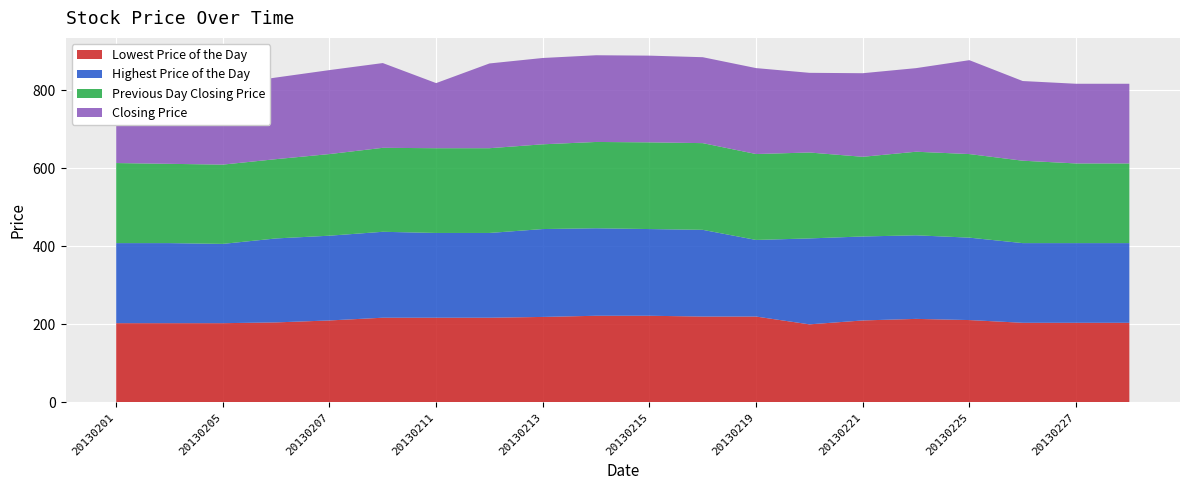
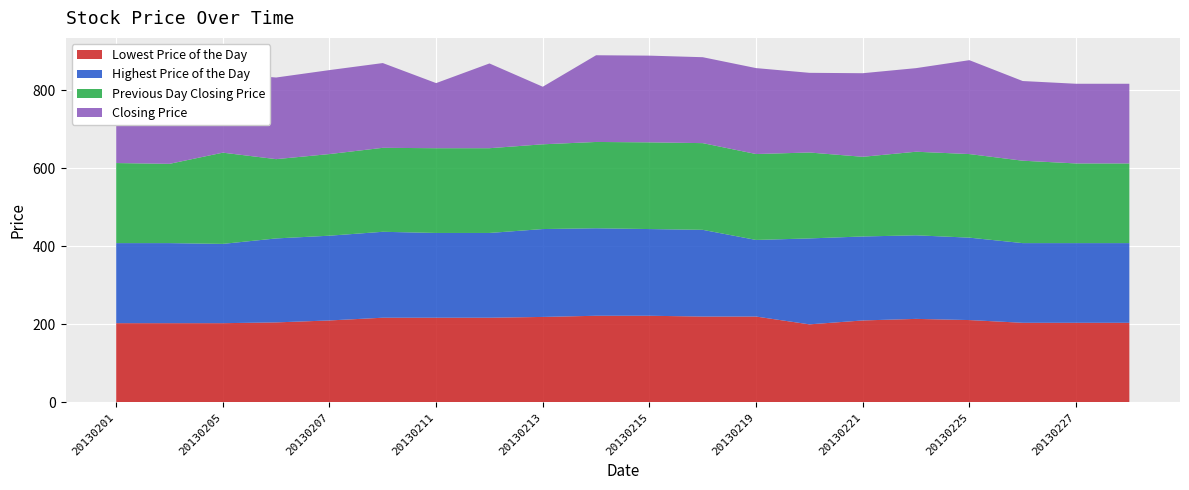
  {
    "Lowest Price of the Day": {
      "20130201": 200,
      "20130205": 200,
      "20130207": 210,
      "20130211": 220,
      "20130213": 220,
      "20130215": 220,
      "20130219": 220,
      "20130221": 210,
      "20130225": 210,
      "20130227": 200
    },
    "Highest Price of the Day": {
      "20130201": 210,
      "20130205": 200,
      "20130207": 220,
      "20130211": 220,
      "20130213": 230,
      "20130215": 220,
      "20130219": 200,
      "20130221": 220,
      "20130225": 210,
      "20130227": 200
    },
    "Previous Day Closing Price": {
      "20130201": 210,
-     "20130205": 200,
+     "20130205": 230,
      "20130207": 210,
      "20130211": 220,
      "20130213": 220,
      "20130215": 220,
      "20130219": 220,
      "20130221": 200,
      "20130225": 210,
      "20130227": 200
    },
    "Closing Price": {
      "20130207": 220,
      "20130211": 170,
-     "20130213": 220,
+     "20130213": 150,
      "20130215": 220,
      "20130219": 220,
      "20130221": 210,
      "20130225": 240,
      "20130227": 200
    }
  }
